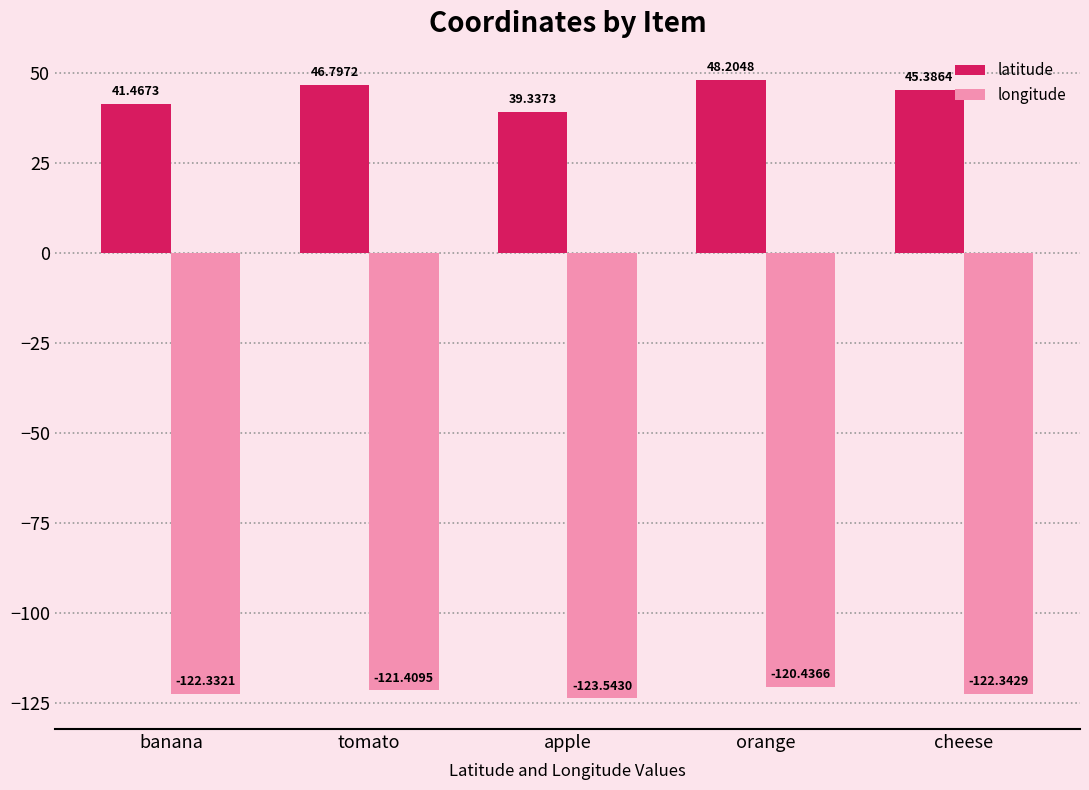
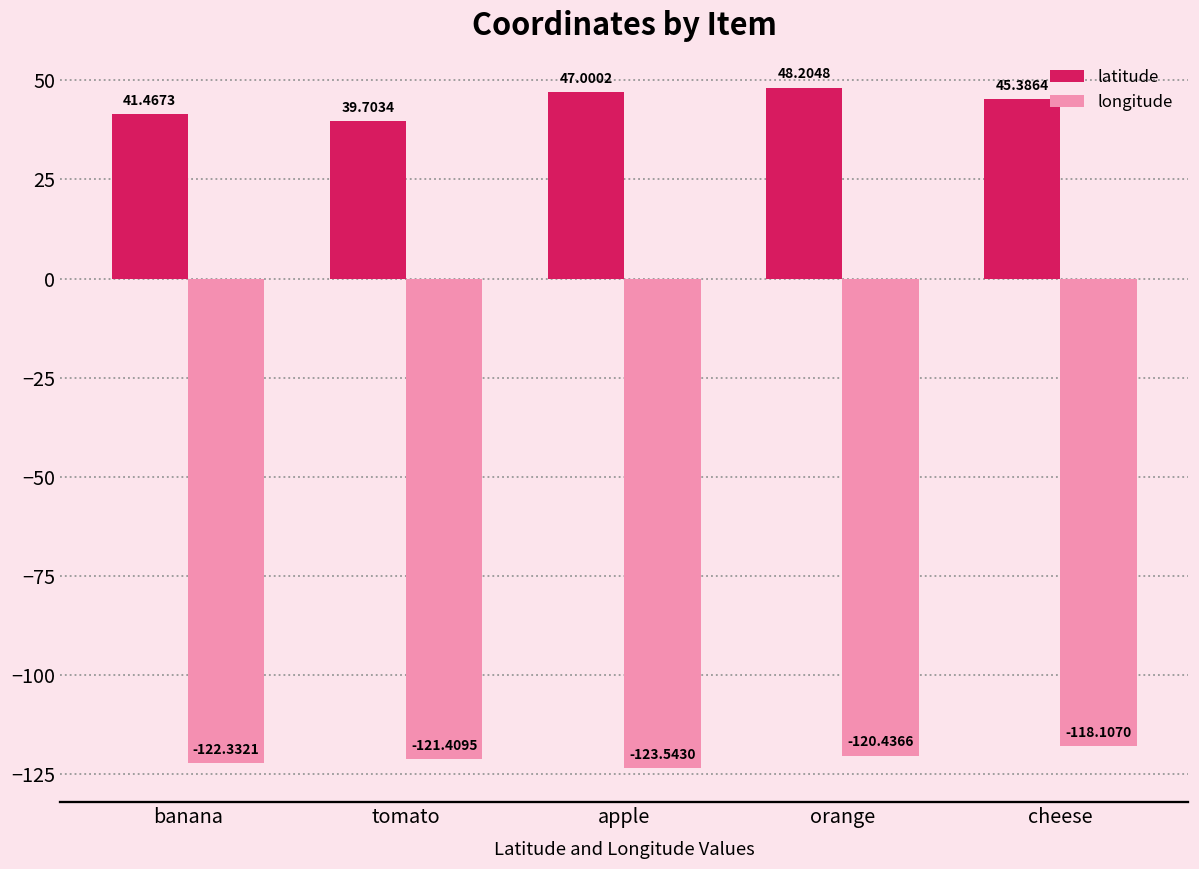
  {
    "latitude": {
      "banana": 41.4673,
-     "tomato": 46.7972,
-     "apple": 39.3373,
+     "tomato": 39.7034,
+     "apple": 47.0002,
      "orange": 48.2048,
      "cheese": 45.3864
    },
    "longitude": {
      "banana": -122.3321,
      "tomato": -121.4095,
      "apple": -123.5430,
      "orange": -120.4366,
-     "cheese": -122.3429
+     "cheese": -118.1070
    }
  }
